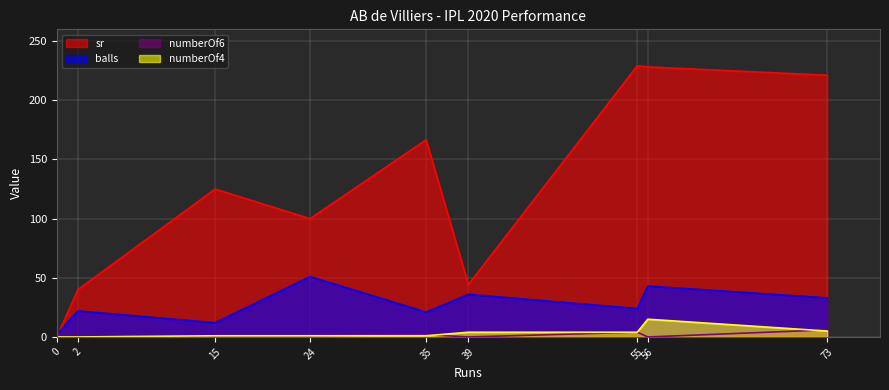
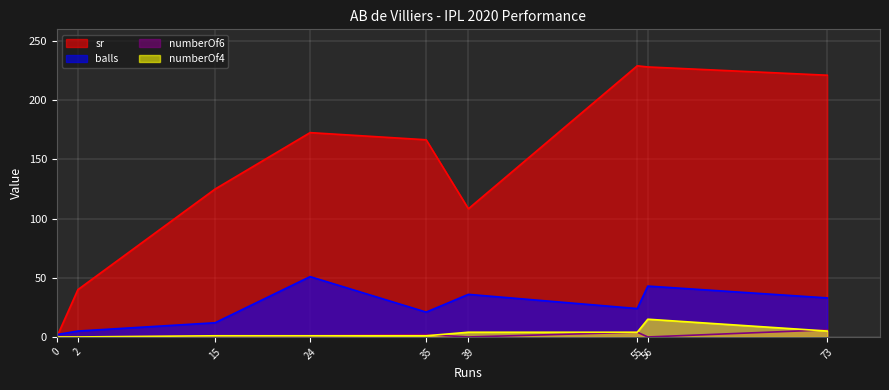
  {
    "sr": {
      "2": 40,
      "15": 125,
-     "24": 100,
+     "24": 173,
      "35": 167,
-     "39": 44,
+     "39": 108,
      "55": 229,
      "56": 228,
      "73": 221
    },
    "balls": {
-     "2": 22,
+     "2": 5,
      "15": 12,
      "24": 51,
      "35": 21,
      "39": 36,
      "55": 24,
      "56": 43,
      "73": 33
    },
    "numberOf6": {
      "39": 0,
      "56": 0
    },
    "numberOf4": {
      "39": 4,
      "56": 15
    }
  }
